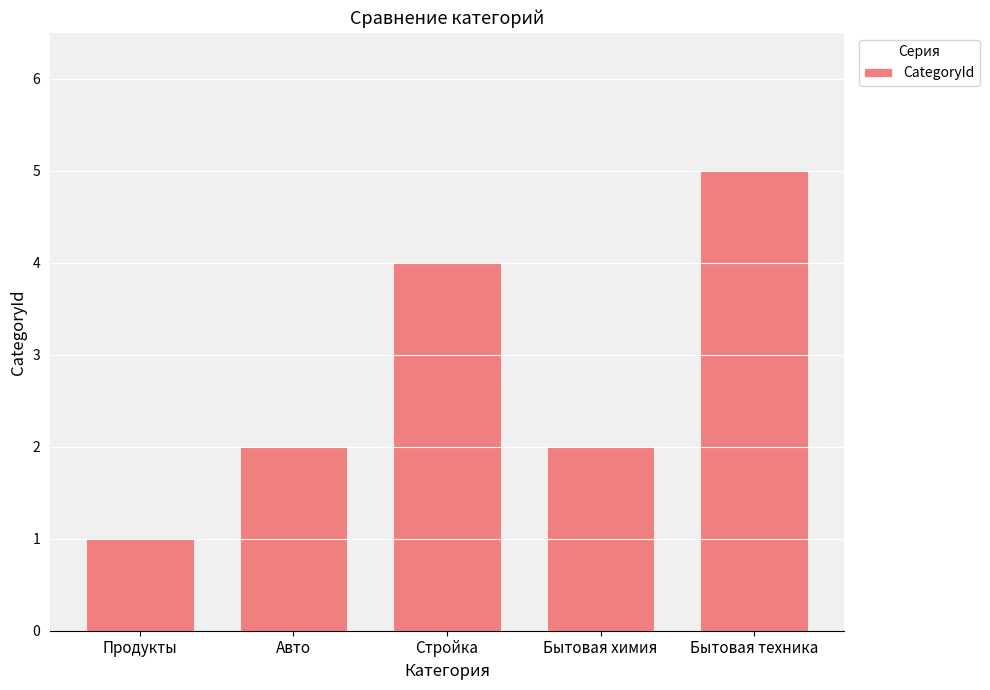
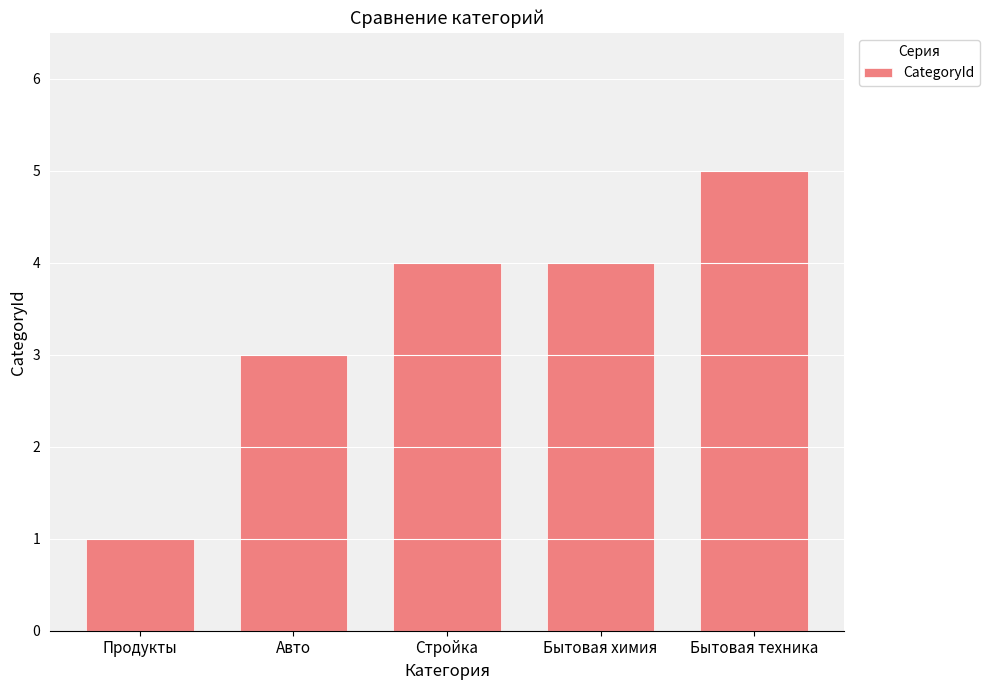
  {
    "Продукты": 1,
-   "Авто": 2,
+   "Авто": 3,
    "Стройка": 4,
-   "Бытовая химия": 2,
+   "Бытовая химия": 4,
    "Бытовая техника": 5
  }
